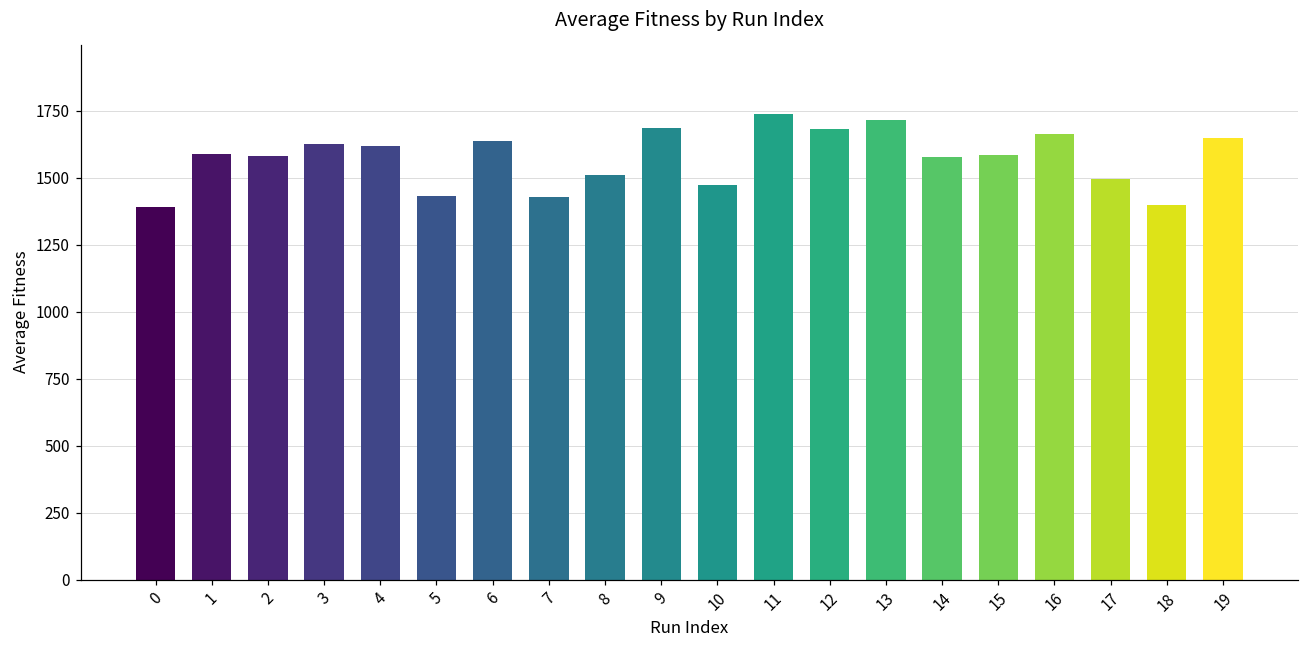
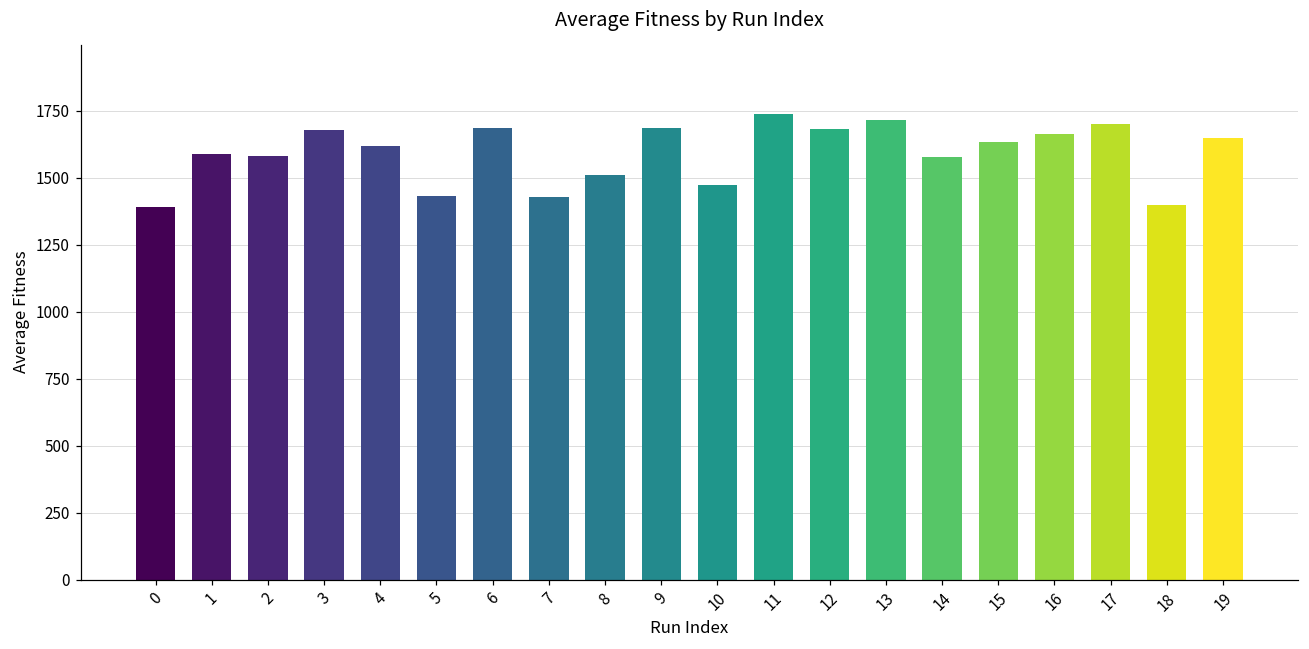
  {
    "0": 1390,
    "1": 1590,
    "2": 1580,
-   "3": 1630,
+   "3": 1680,
    "4": 1620,
    "5": 1430,
-   "6": 1640,
+   "6": 1680,
    "7": 1430,
    "8": 1510,
    "9": 1690,
    "10": 1470,
    "11": 1740,
    "12": 1680,
    "13": 1710,
    "14": 1580,
-   "15": 1580,
+   "15": 1630,
    "16": 1660,
-   "17": 1500,
+   "17": 1700,
    "18": 1400,
    "19": 1650
  }
